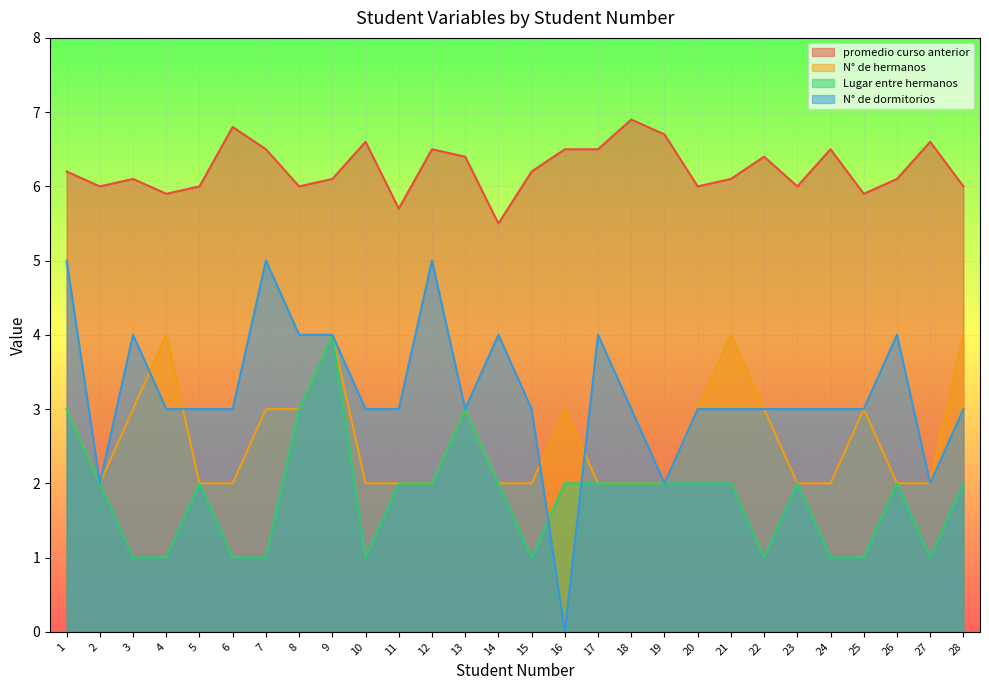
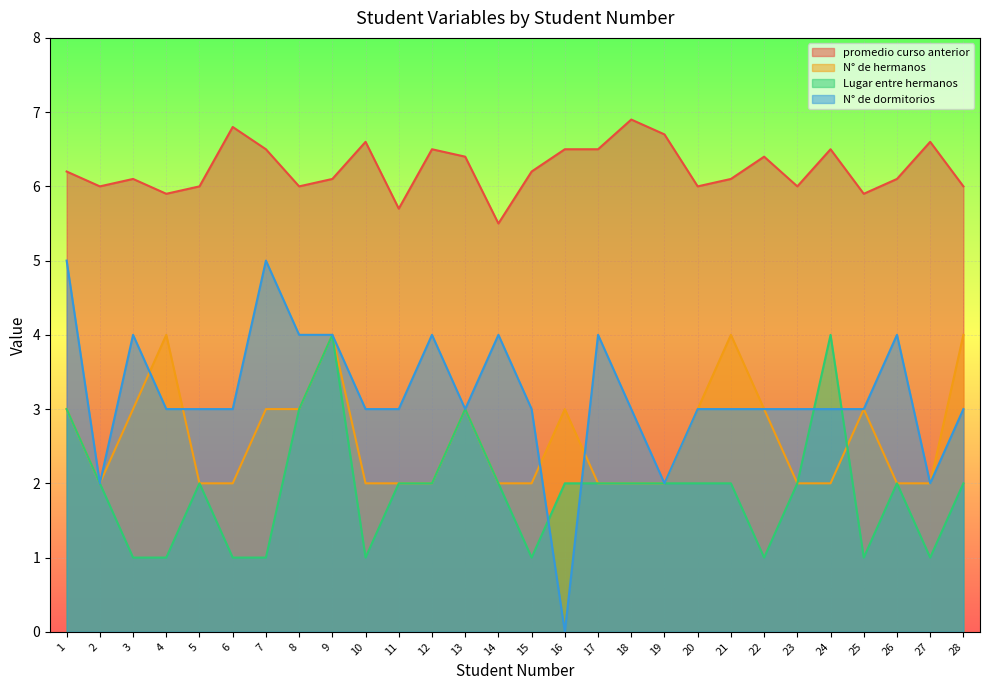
  {
    "promedio curso anterior": {
      "1": 6.2,
      "2": 6,
      "3": 6.1,
      "4": 5.9,
      "5": 6,
      "6": 6.8,
      "7": 6.5,
      "8": 6,
      "9": 6.1,
      "10": 6.6,
      "11": 5.7,
      "12": 6.5,
      "13": 6.4,
      "14": 5.5,
      "15": 6.2,
      "16": 6.5,
      "17": 6.5,
      "18": 6.9,
      "19": 6.7,
      "20": 6,
      "21": 6.1,
      "22": 6.4,
      "23": 6,
      "24": 6.5,
      "25": 5.9,
      "26": 6.1,
      "27": 6.6,
      "28": 6
    },
    "N° de hermanos": {
      "3": 3,
      "4": 4,
      "6": 2,
      "7": 3,
      "10": 2,
      "15": 2,
      "16": 3,
      "21": 4,
      "24": 2,
      "28": 4
    },
    "Lugar entre hermanos": {
      "3": 1,
      "4": 1,
      "6": 1,
      "7": 1,
      "10": 1,
      "15": 1,
      "16": 2,
      "20": 2,
      "21": 2,
      "22": 1,
-     "24": 1,
+     "24": 4,
      "25": 1,
      "27": 1,
      "28": 2
    },
    "N° de dormitorios": {
      "1": 5,
      "3": 4,
      "4": 3,
      "5": 3,
      "6": 3,
      "7": 5,
      "8": 4,
      "10": 3,
      "11": 3,
-     "12": 5,
+     "12": 4,
      "14": 4,
      "15": 3,
      "16": 0,
      "17": 4,
      "18": 3,
      "21": 3,
      "23": 3,
      "24": 3,
      "26": 4,
      "28": 3
    }
  }
